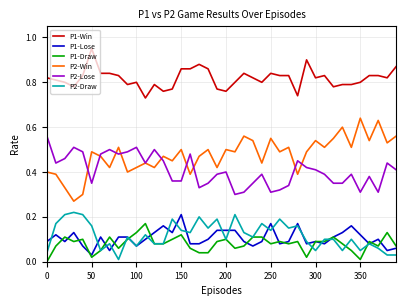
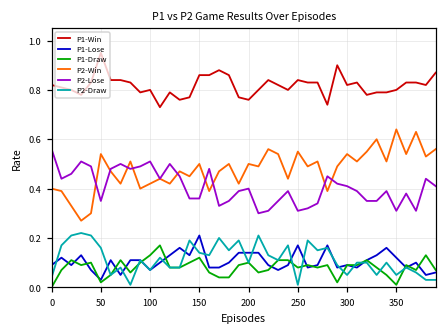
  {
    "P1-Win": {
      "0": 0.82,
      "100": 0.80,
      "150": 0.86,
      "200": 0.76,
      "250": 0.84,
      "300": 0.82,
      "350": 0.80
    },
    "P1-Lose": {
      "0": 0.09,
      "150": 0.21,
      "200": 0.14,
      "250": 0.17,
      "350": 0.12
    },
    "P1-Draw": {
      "0": 0.00,
      "100": 0.13,
      "150": 0.12,
      "250": 0.08,
      "350": 0.01
    },
    "P2-Win": {
      "0": 0.40,
-     "50": 0.49,
+     "50": 0.54,
      "100": 0.42,
      "150": 0.50,
      "200": 0.50,
      "250": 0.55,
      "300": 0.54,
      "350": 0.64
    },
    "P2-Lose": {
      "0": 0.56,
      "50": 0.35,
      "100": 0.51,
      "150": 0.36,
      "200": 0.40,
      "250": 0.31,
      "300": 0.41,
      "350": 0.31
    },
    "P2-Draw": {
      "0": 0.04,
      "50": 0.16,
      "150": 0.14,
-     "250": 0.14,
+     "250": 0.01,
      "300": 0.05,
      "350": 0.05
    }
  }
